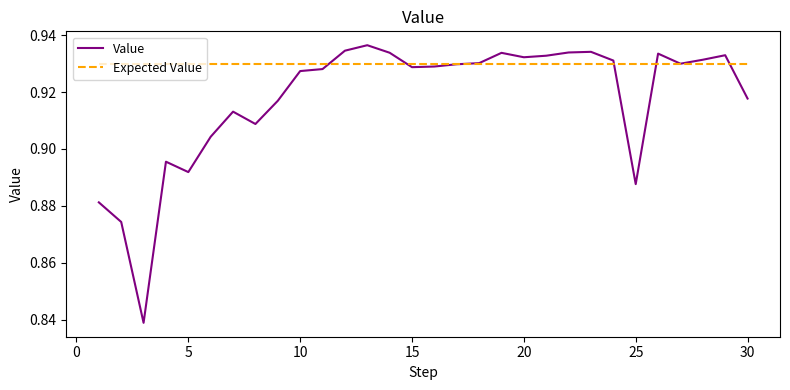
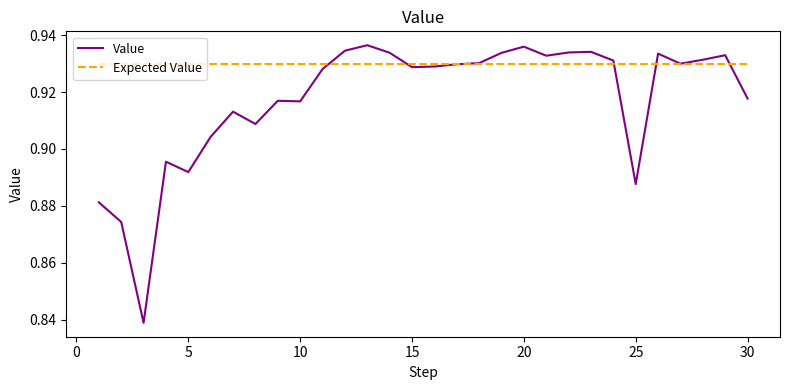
  {
    "Value": {
      "5": 0.892,
-     "10": 0.927,
+     "10": 0.917,
      "15": 0.929,
-     "20": 0.932,
+     "20": 0.936,
      "25": 0.888,
      "30": 0.918
    },
    "Expected Value": {
      "10": 0.930,
      "15": 0.930,
      "20": 0.930,
      "25": 0.930,
      "30": 0.930
    }
  }
